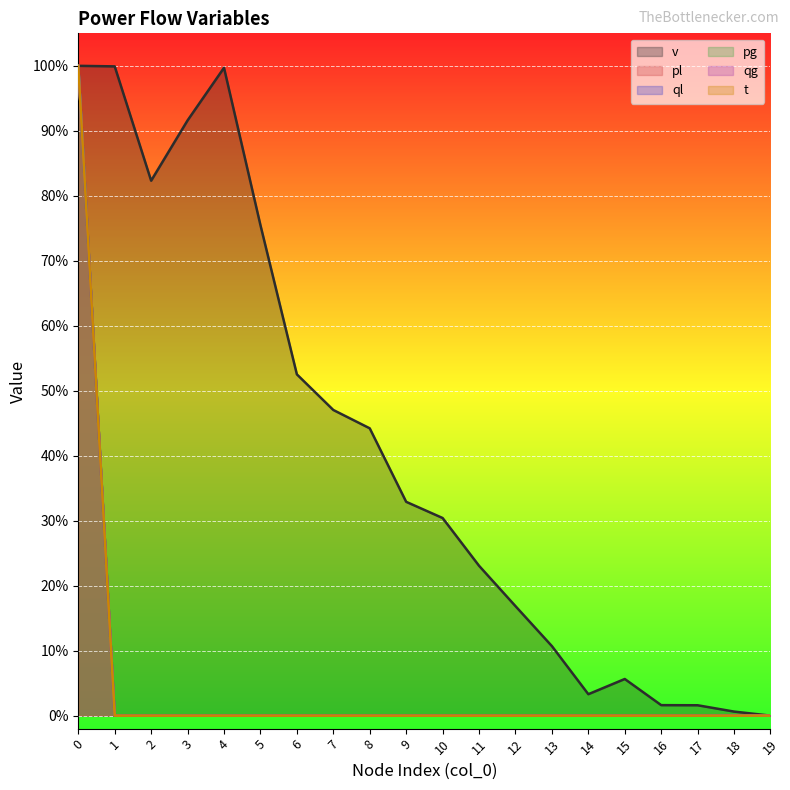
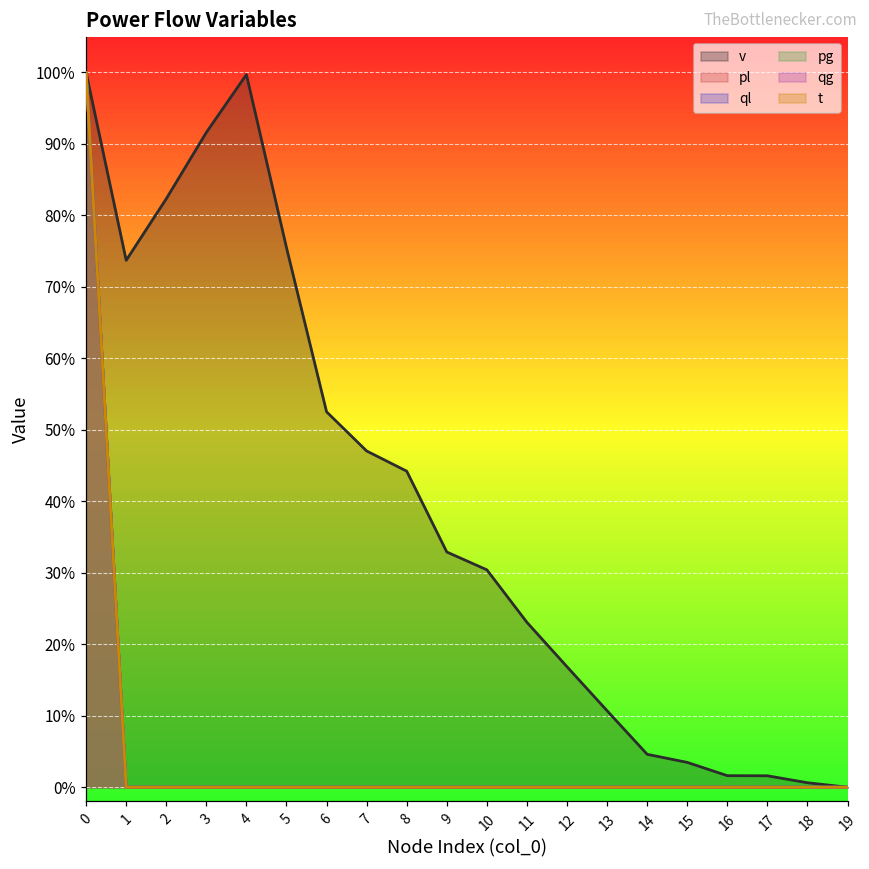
  {
    "v": {
-     "1": "100%",
+     "1": "74%",
      "2": "82%",
      "3": "92%",
      "4": "100%",
      "5": "75%",
      "6": "53%",
      "7": "47%",
      "8": "44%",
      "9": "33%",
      "10": "30%",
      "11": "23%",
      "12": "17%",
      "13": "11%",
-     "14": "3%",
-     "15": "6%",
+     "14": "5%",
+     "15": "3%",
      "16": "2%",
      "17": "2%",
      "18": "1%"
    },
    "t": {
      "1": "0%",
      "2": "0%",
      "3": "0%",
      "4": "0%",
      "5": "0%",
      "6": "0%",
      "7": "0%",
      "8": "0%",
      "9": "0%",
      "10": "0%",
      "11": "0%",
      "12": "0%",
      "13": "0%",
      "14": "0%",
      "15": "0%",
      "16": "0%",
      "17": "0%",
      "18": "0%"
    }
  }
